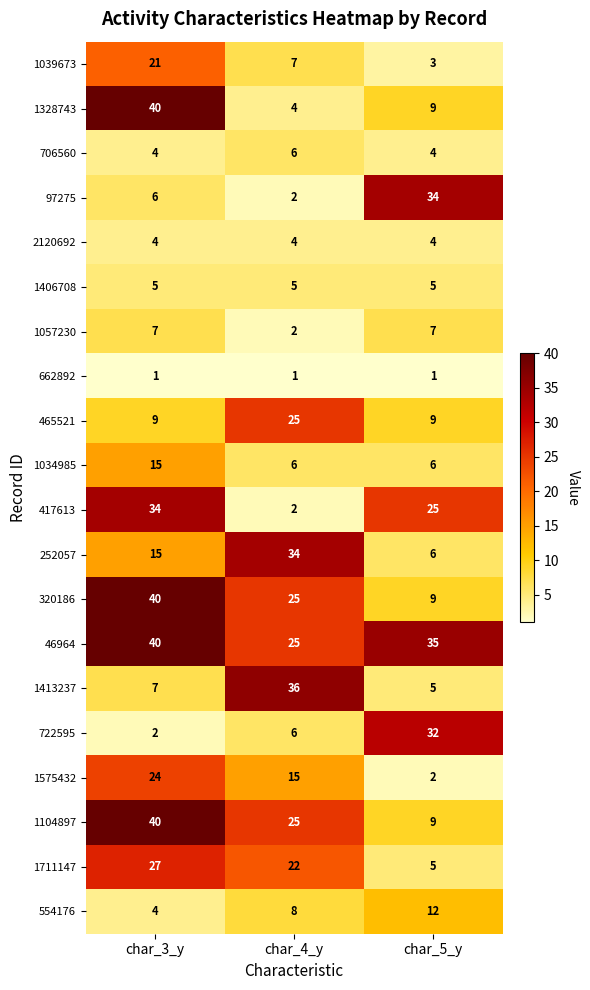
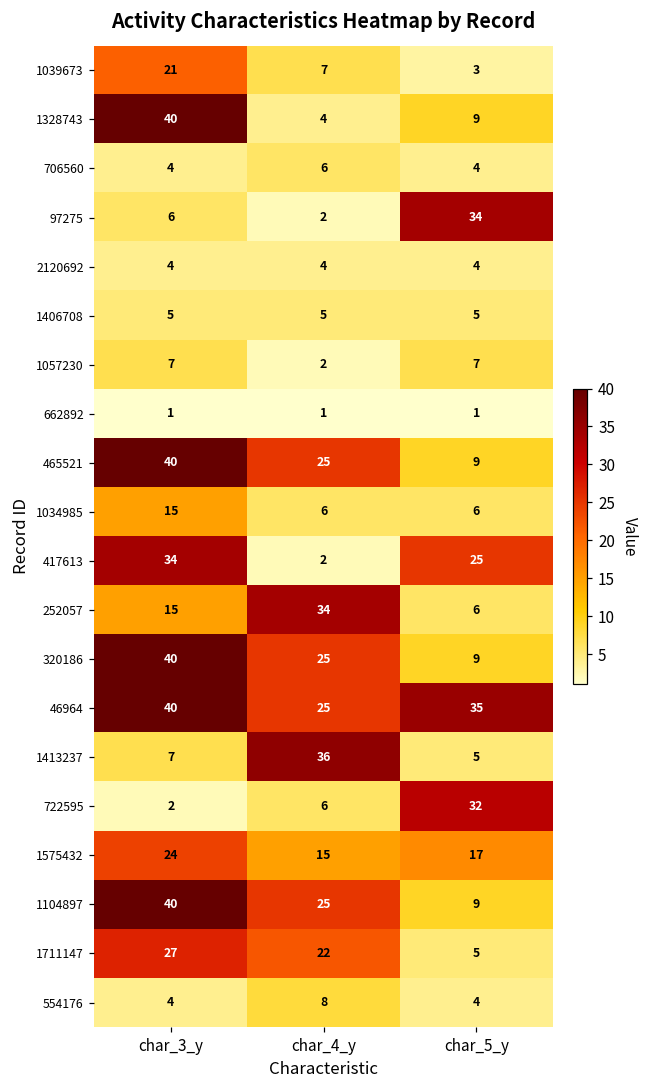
  {
    "1039673": {
      "char_3_y": 21,
      "char_4_y": 7,
      "char_5_y": 3
    },
    "1328743": {
      "char_3_y": 40,
      "char_4_y": 4,
      "char_5_y": 9
    },
    "706560": {
      "char_3_y": 4,
      "char_4_y": 6,
      "char_5_y": 4
    },
    "97275": {
      "char_3_y": 6,
      "char_4_y": 2,
      "char_5_y": 34
    },
    "2120692": {
      "char_3_y": 4,
      "char_4_y": 4,
      "char_5_y": 4
    },
    "1406708": {
      "char_3_y": 5,
      "char_4_y": 5,
      "char_5_y": 5
    },
    "1057230": {
      "char_3_y": 7,
      "char_4_y": 2,
      "char_5_y": 7
    },
    "662892": {
      "char_3_y": 1,
      "char_4_y": 1,
      "char_5_y": 1
    },
    "465521": {
-     "char_3_y": 9,
+     "char_3_y": 40,
      "char_4_y": 25,
      "char_5_y": 9
    },
    "1034985": {
      "char_3_y": 15,
      "char_4_y": 6,
      "char_5_y": 6
    },
    "417613": {
      "char_3_y": 34,
      "char_4_y": 2,
      "char_5_y": 25
    },
    "252057": {
      "char_3_y": 15,
      "char_4_y": 34,
      "char_5_y": 6
    },
    "320186": {
      "char_3_y": 40,
      "char_4_y": 25,
      "char_5_y": 9
    },
    "46964": {
      "char_3_y": 40,
      "char_4_y": 25,
      "char_5_y": 35
    },
    "1413237": {
      "char_3_y": 7,
      "char_4_y": 36,
      "char_5_y": 5
    },
    "722595": {
      "char_3_y": 2,
      "char_4_y": 6,
      "char_5_y": 32
    },
    "1575432": {
      "char_3_y": 24,
      "char_4_y": 15,
-     "char_5_y": 2
+     "char_5_y": 17
    },
    "1104897": {
      "char_3_y": 40,
      "char_4_y": 25,
      "char_5_y": 9
    },
    "1711147": {
      "char_3_y": 27,
      "char_4_y": 22,
      "char_5_y": 5
    },
    "554176": {
      "char_3_y": 4,
      "char_4_y": 8,
-     "char_5_y": 12
+     "char_5_y": 4
    }
  }
